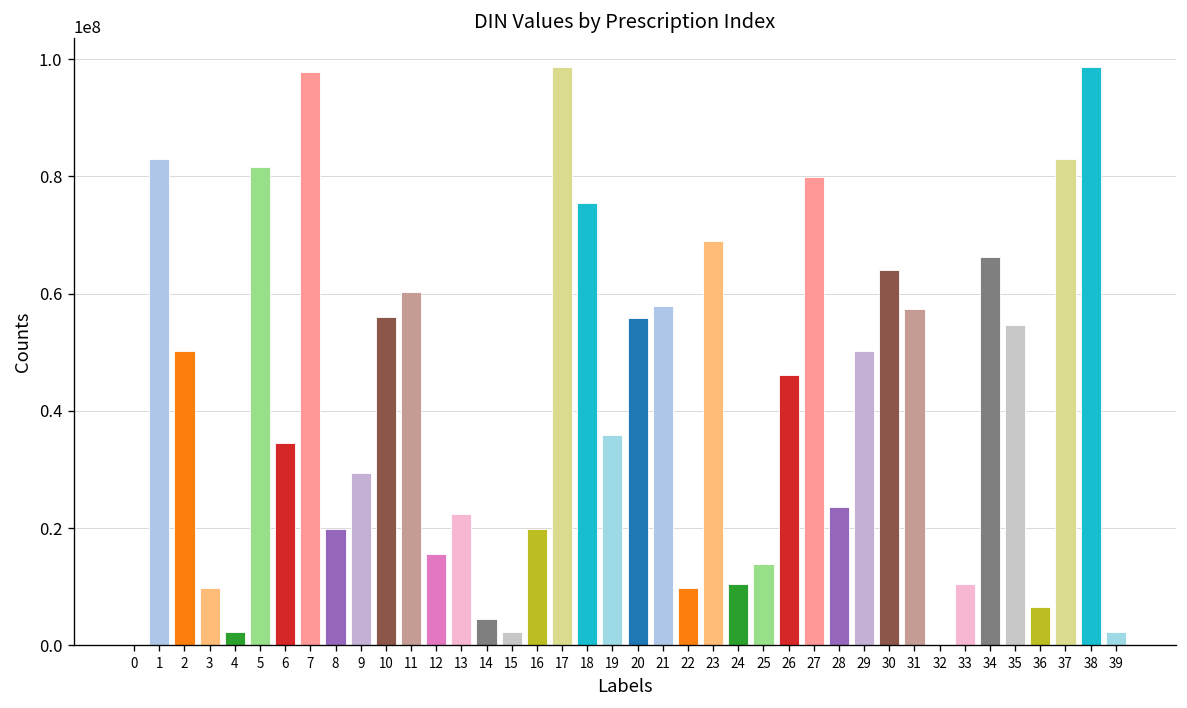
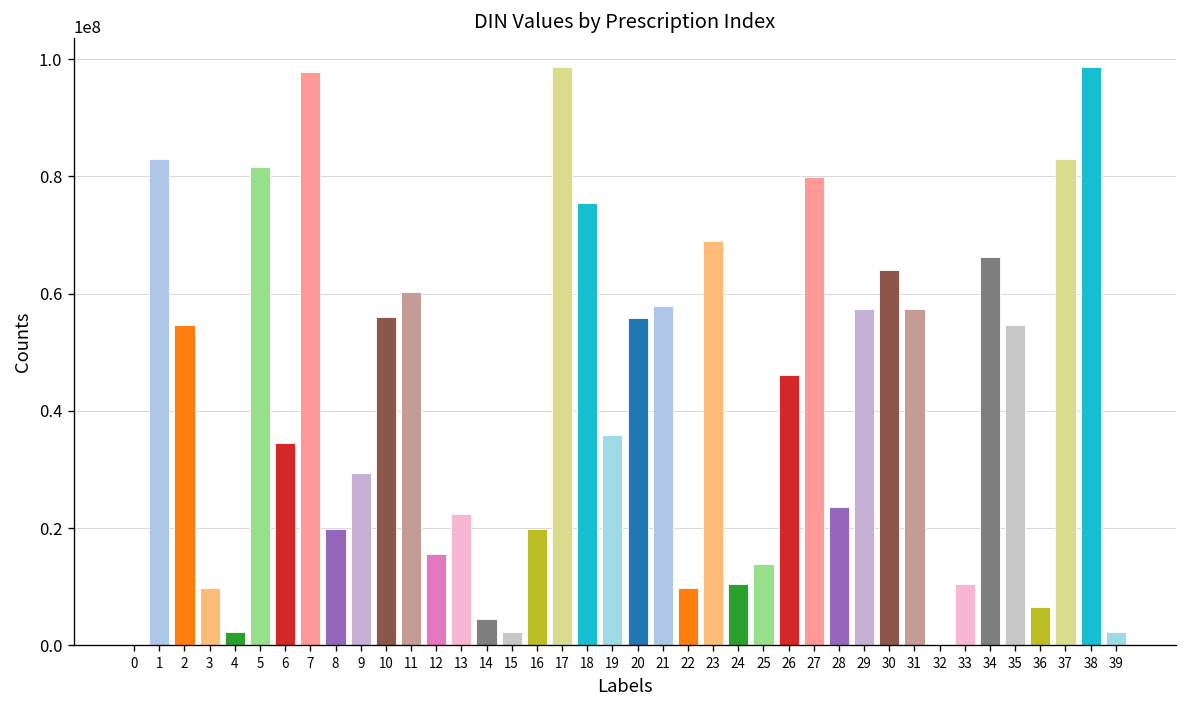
  {
    "1": 83000000,
-   "2": 50000000,
+   "2": 55000000,
    "3": 10000000,
    "4": 2000000,
    "5": 82000000,
    "6": 35000000,
    "7": 98000000,
    "8": 20000000,
    "9": 29000000,
    "10": 56000000,
    "11": 60000000,
    "12": 16000000,
    "13": 22000000,
    "14": 5000000,
    "15": 2000000,
    "16": 20000000,
    "17": 99000000,
    "18": 75000000,
    "19": 36000000,
    "20": 56000000,
    "21": 58000000,
    "22": 10000000,
    "23": 69000000,
    "24": 11000000,
    "25": 14000000,
    "26": 46000000,
    "27": 80000000,
    "28": 24000000,
-   "29": 50000000,
+   "29": 57000000,
    "30": 64000000,
    "31": 57000000,
    "33": 11000000,
    "34": 66000000,
    "35": 55000000,
    "36": 6000000,
    "37": 83000000,
    "38": 99000000,
    "39": 2000000
  }
